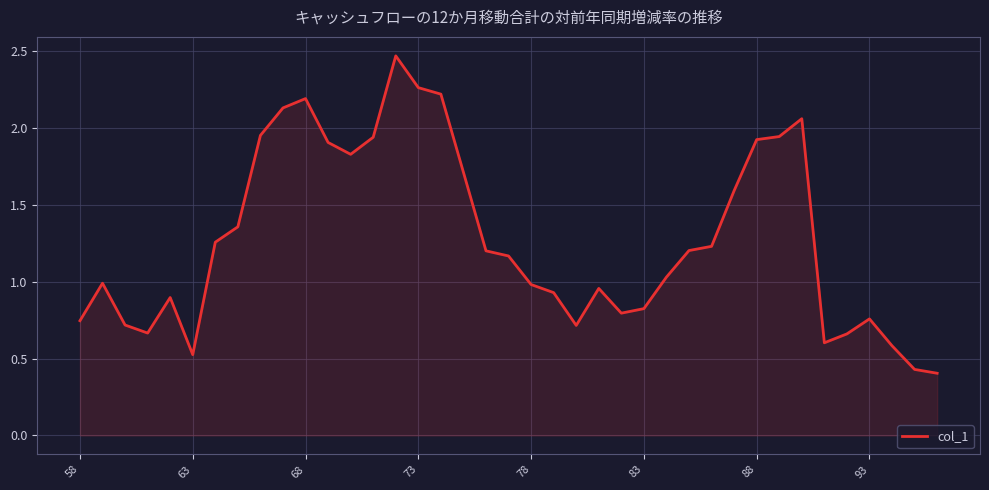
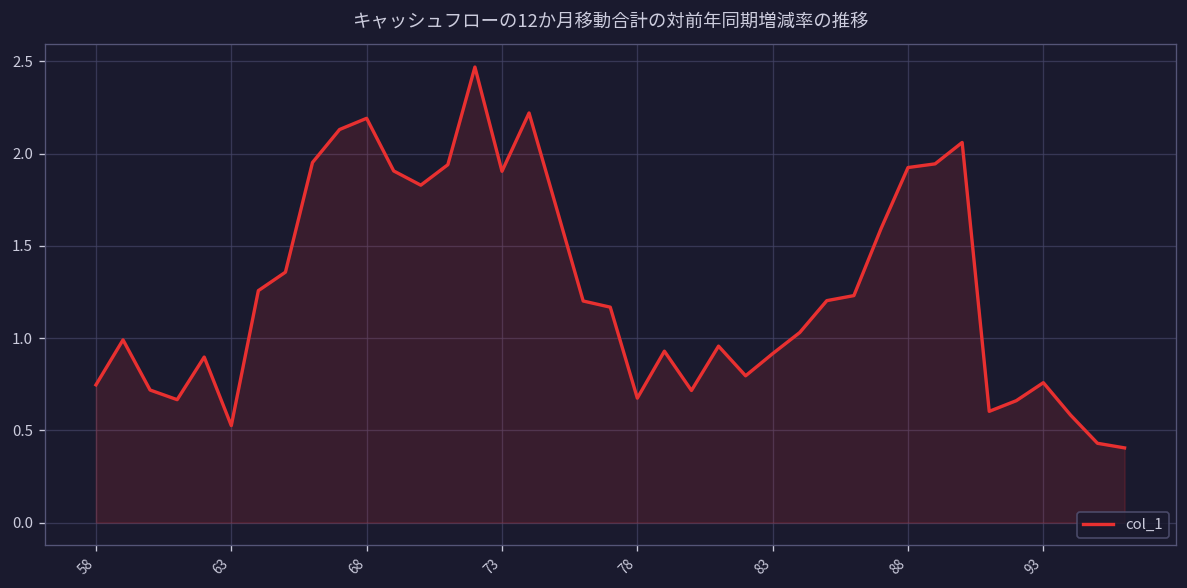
  {
    "58": 0.75,
    "63": 0.53,
    "68": 2.19,
-   "73": 2.26,
-   "78": 0.98,
-   "83": 0.83,
+   "73": 1.90,
+   "78": 0.67,
+   "83": 0.92,
    "88": 1.92,
    "93": 0.76
  }
